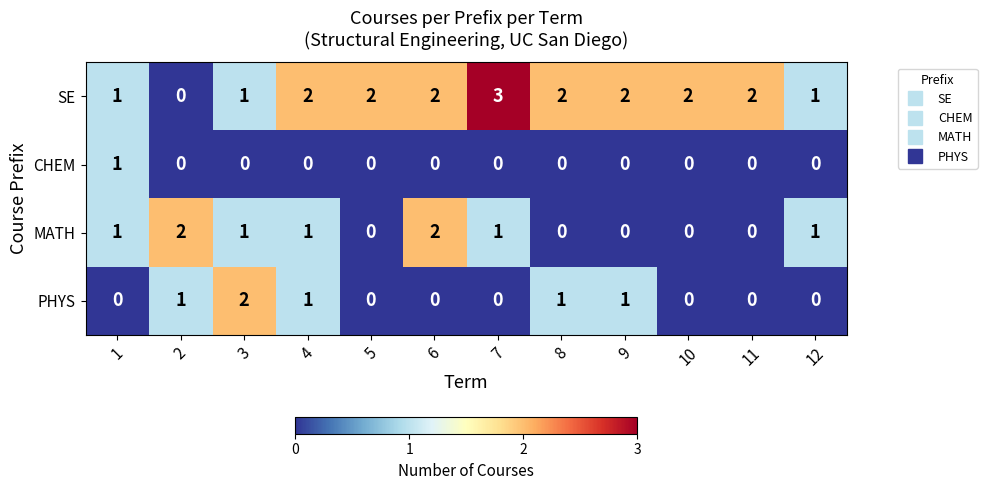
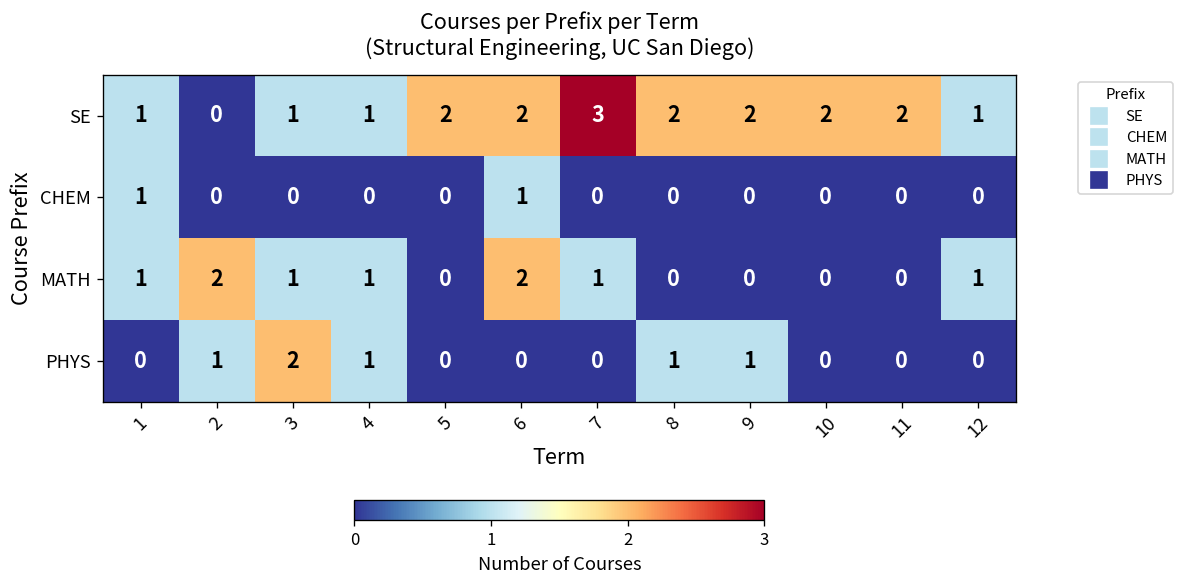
  {
    "SE": {
      "1": 1,
      "2": 0,
      "3": 1,
-     "4": 2,
+     "4": 1,
      "5": 2,
      "6": 2,
      "7": 3,
      "8": 2,
      "9": 2,
      "10": 2,
      "11": 2,
      "12": 1
    },
    "CHEM": {
      "1": 1,
      "2": 0,
      "3": 0,
      "4": 0,
      "5": 0,
-     "6": 0,
+     "6": 1,
      "7": 0,
      "8": 0,
      "9": 0,
      "10": 0,
      "11": 0,
      "12": 0
    },
    "MATH": {
      "1": 1,
      "2": 2,
      "3": 1,
      "4": 1,
      "5": 0,
      "6": 2,
      "7": 1,
      "8": 0,
      "9": 0,
      "10": 0,
      "11": 0,
      "12": 1
    },
    "PHYS": {
      "1": 0,
      "2": 1,
      "3": 2,
      "4": 1,
      "5": 0,
      "6": 0,
      "7": 0,
      "8": 1,
      "9": 1,
      "10": 0,
      "11": 0,
      "12": 0
    }
  }
